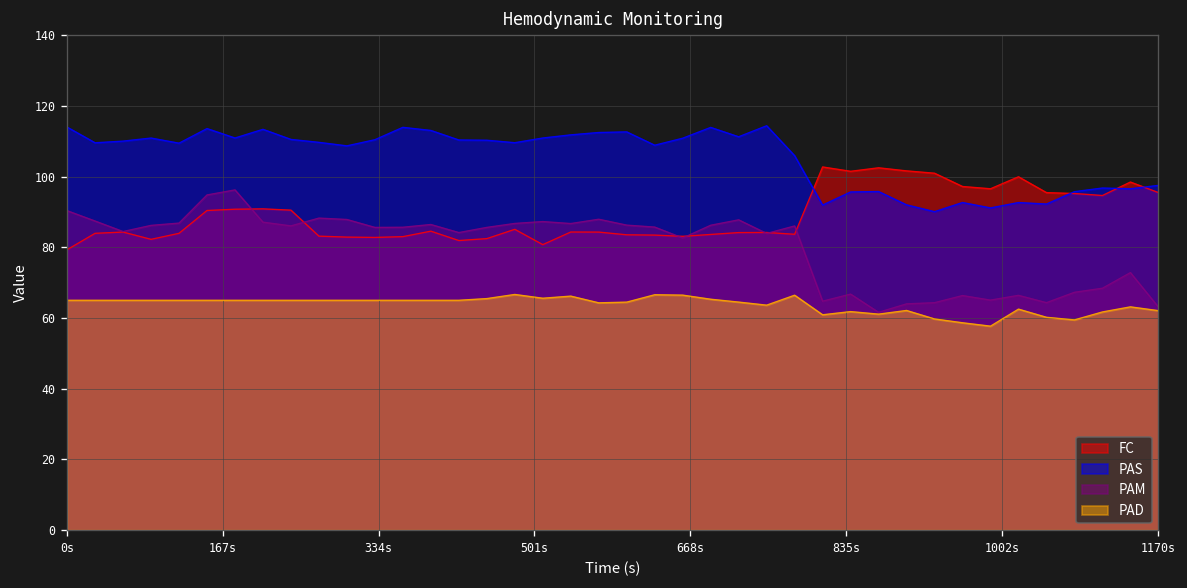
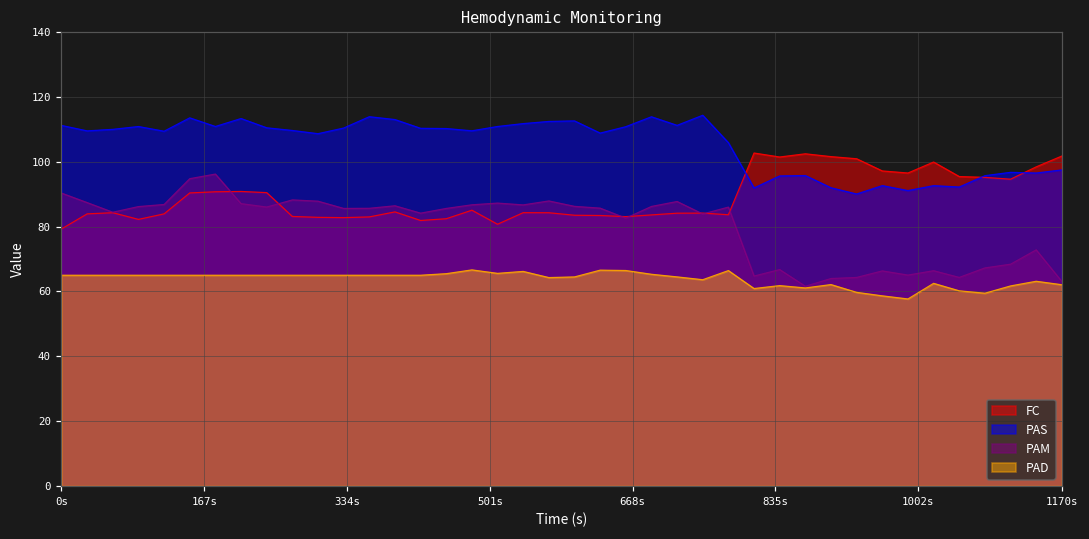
  {
    "FC": {
      "0s": 79,
-     "1170s": 95
+     "1170s": 102
    },
    "PAS": {
-     "0s": 114,
+     "0s": 111,
      "1170s": 98
    },
    "PAM": {
      "0s": 90,
      "1170s": 63
    },
    "PAD": {
      "0s": 65,
      "1170s": 62
    }
  }
